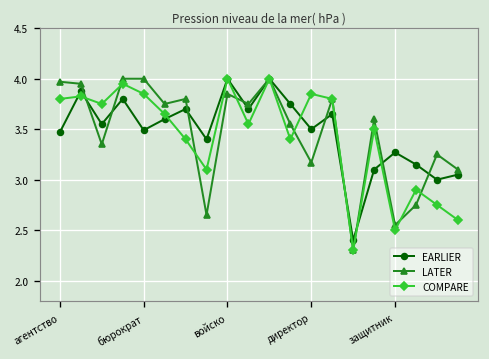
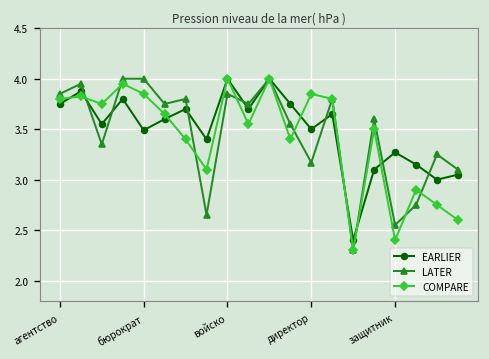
  {
    "EARLIER": {
-     "агентство": 3.5,
+     "агентство": 3.8,
      "бюрократ": 3.5,
      "директор": 3.5,
      "защитник": 3.3
    },
    "LATER": {
-     "агентство": 4.0,
+     "агентство": 3.9,
      "бюрократ": 4.0,
      "войско": 3.9,
      "директор": 3.2,
      "защитник": 2.6
    },
    "COMPARE": {
      "агентство": 3.8,
      "бюрократ": 3.9,
      "директор": 3.9,
-     "защитник": 2.5
+     "защитник": 2.4
    }
  }
